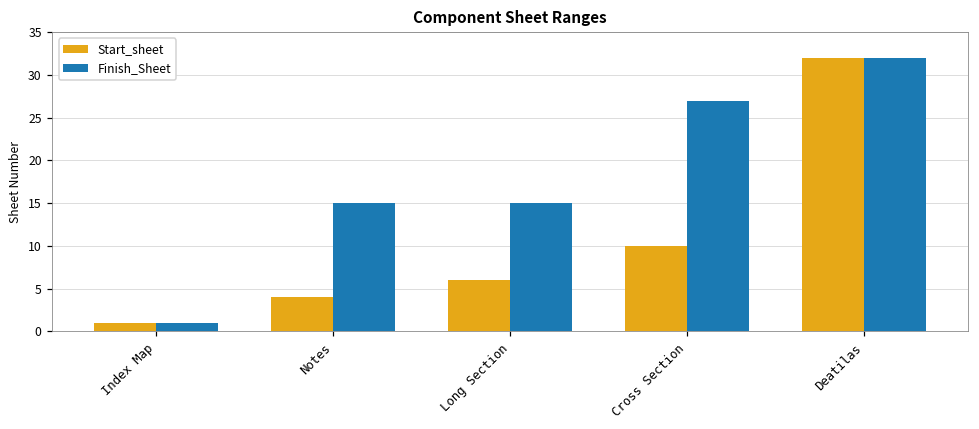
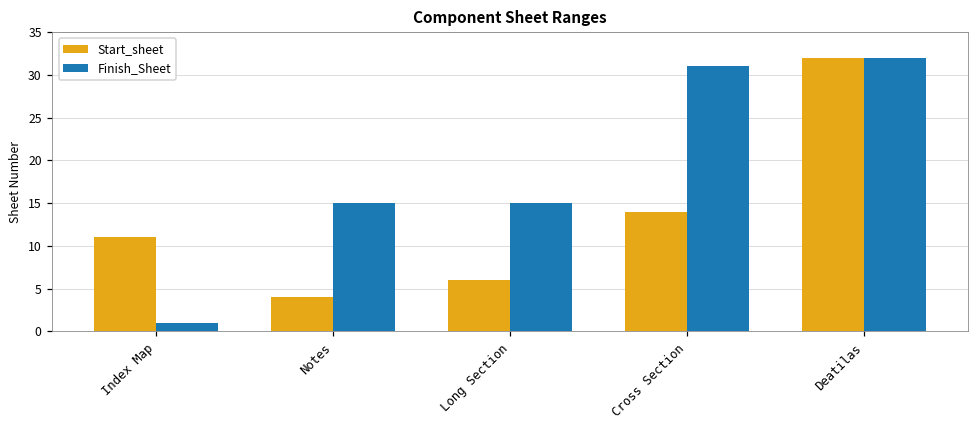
  {
    "Start_sheet": {
-     "Index Map": 1,
+     "Index Map": 11,
      "Notes": 4,
      "Long Section": 6,
-     "Cross Section": 10,
+     "Cross Section": 14,
      "Deatilas": 32
    },
    "Finish_Sheet": {
      "Index Map": 1,
      "Notes": 15,
      "Long Section": 15,
-     "Cross Section": 27,
+     "Cross Section": 31,
      "Deatilas": 32
    }
  }
